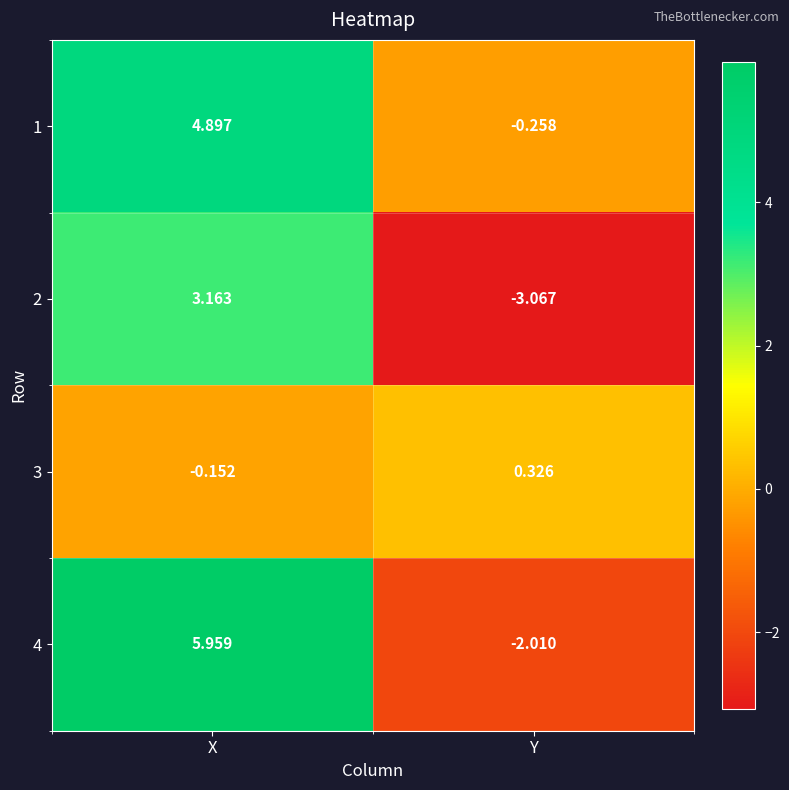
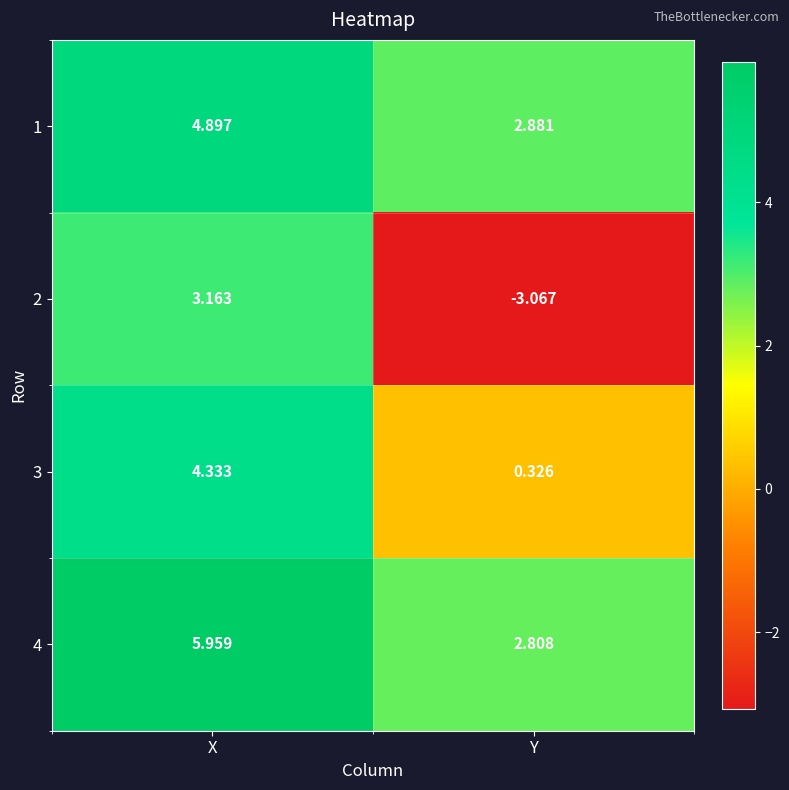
  {
    "1": {
      "X": 4.897,
-     "Y": -0.258
+     "Y": 2.881
    },
    "2": {
      "X": 3.163,
      "Y": -3.067
    },
    "3": {
-     "X": -0.152,
+     "X": 4.333,
      "Y": 0.326
    },
    "4": {
      "X": 5.959,
-     "Y": -2.010
+     "Y": 2.808
    }
  }
